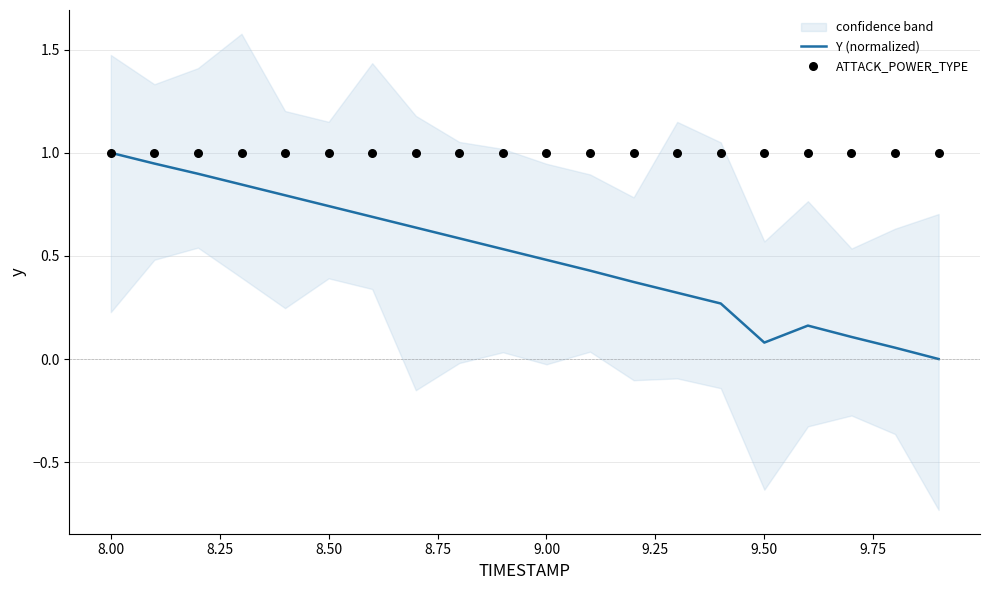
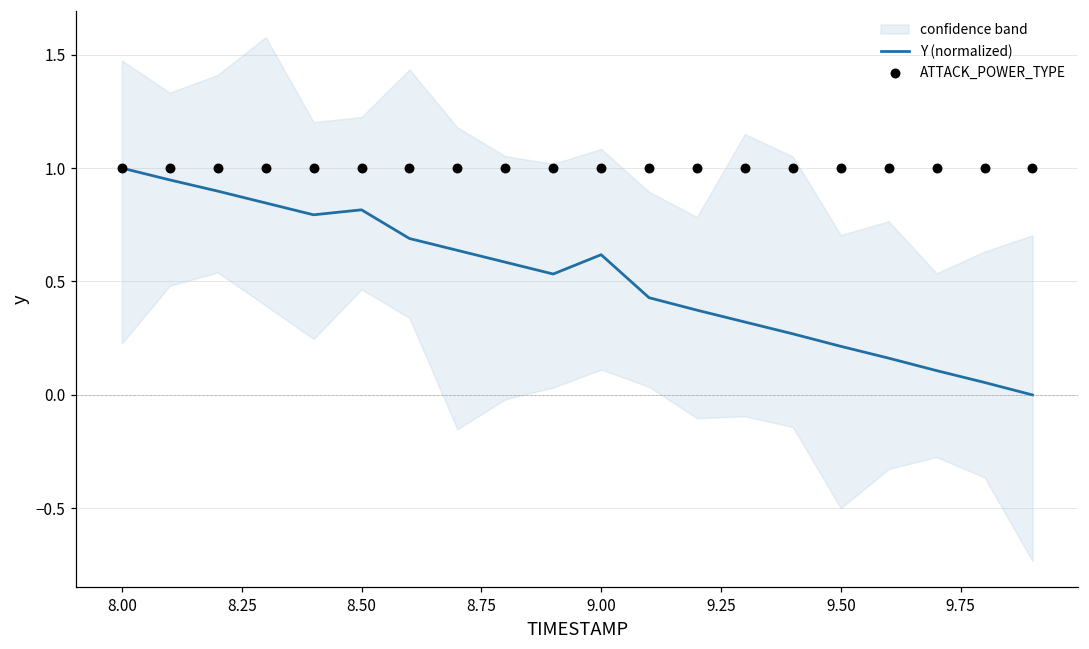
  {
    "Y (normalized)": {
-     "8.50": 0.74,
-     "9.00": 0.48,
-     "9.50": 0.08
+     "8.50": 0.82,
+     "9.00": 0.62,
+     "9.50": 0.21
    }
  }
